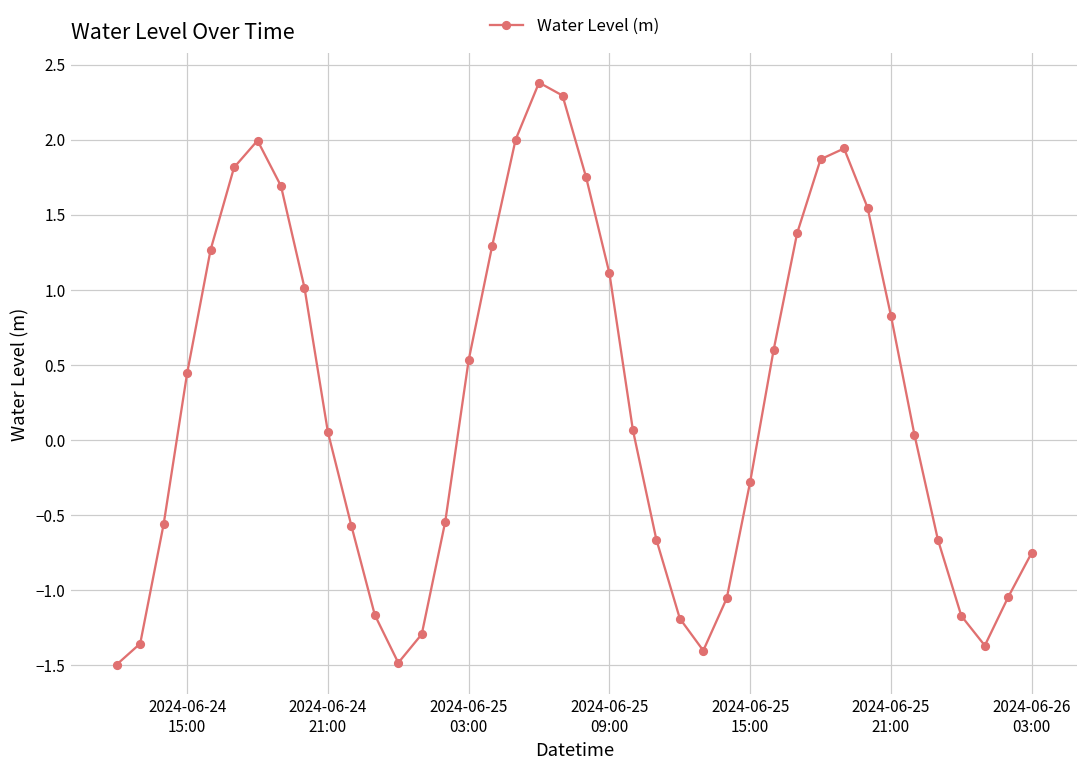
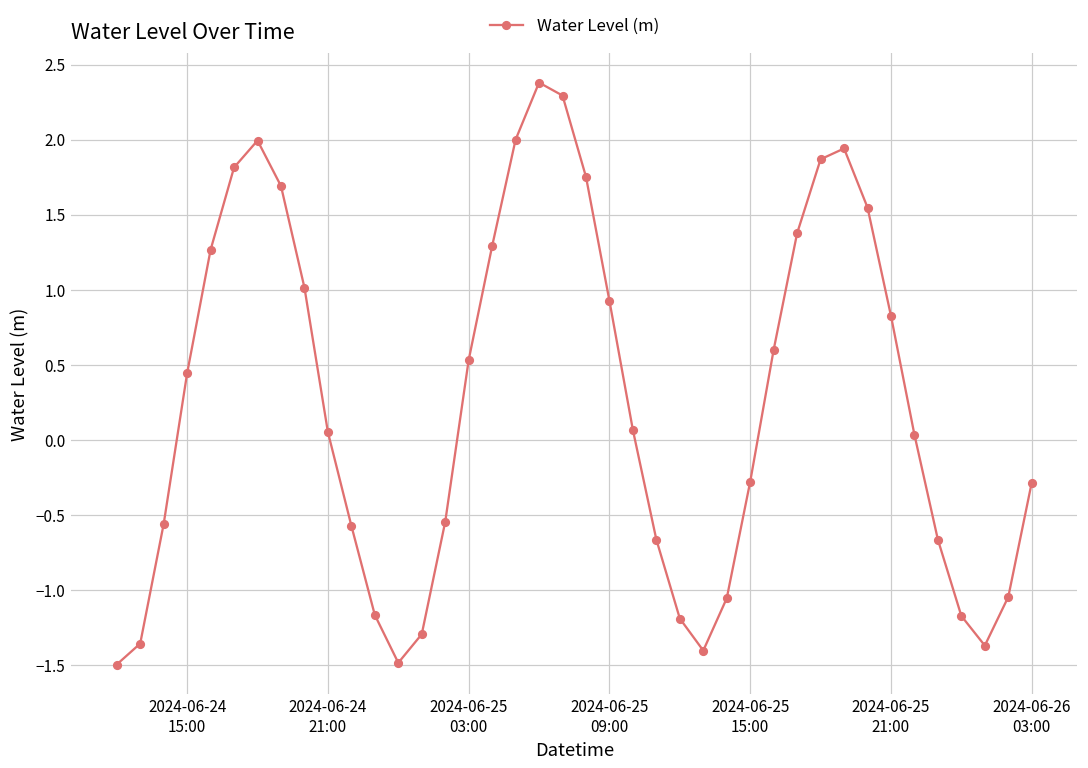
  {
    "2024-06-24 15:00": 0.44,
    "2024-06-24 21:00": 0.05,
    "2024-06-25 03:00": 0.53,
-   "2024-06-25 09:00": 1.11,
+   "2024-06-25 09:00": 0.93,
    "2024-06-25 15:00": -0.28,
    "2024-06-25 21:00": 0.83,
-   "2024-06-26 03:00": -0.75
+   "2024-06-26 03:00": -0.28
  }
